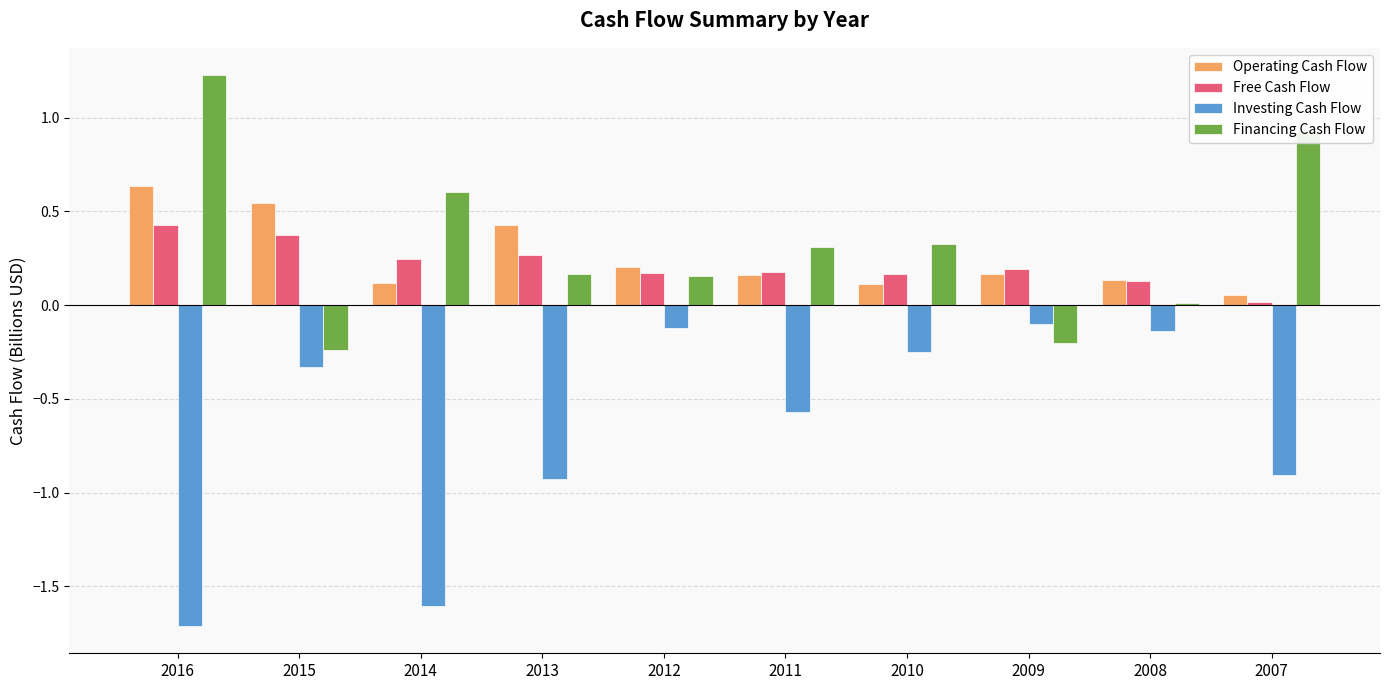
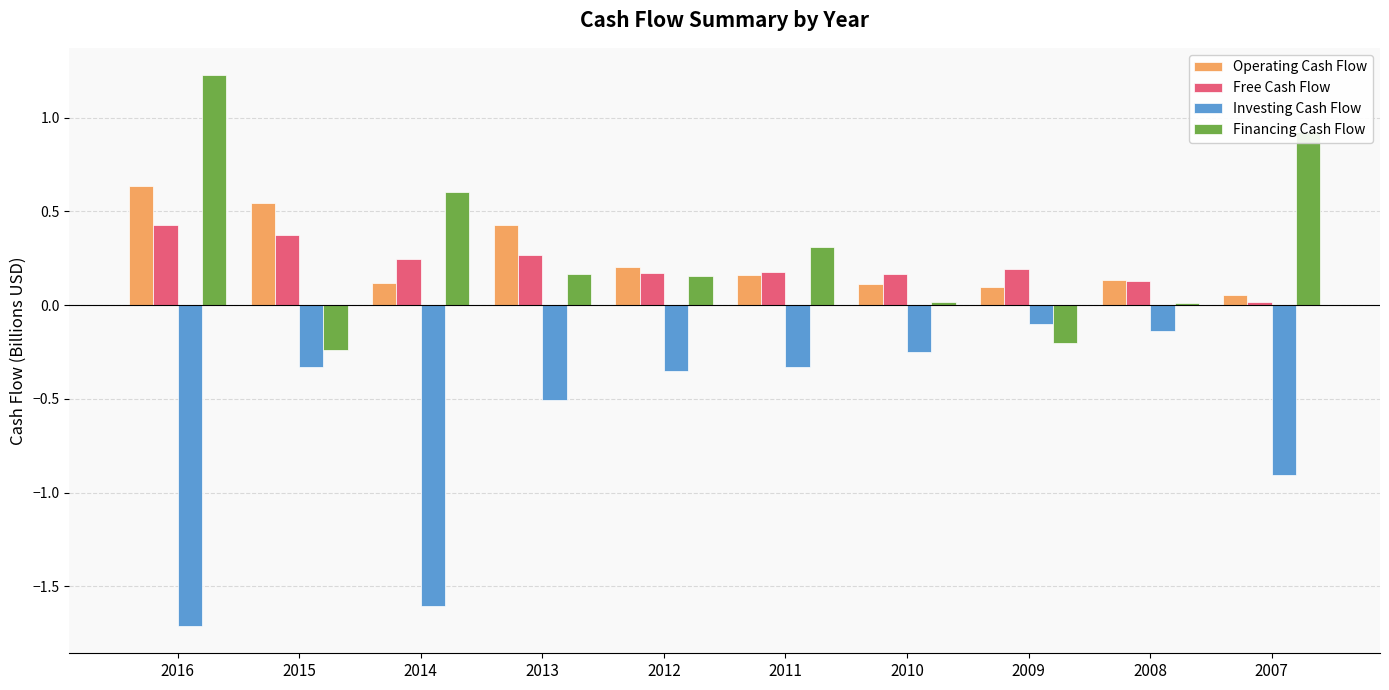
  {
    "Operating Cash Flow": {
      "2016": 0.64,
      "2015": 0.54,
      "2014": 0.12,
      "2013": 0.43,
      "2012": 0.21,
      "2011": 0.16,
      "2010": 0.11,
-     "2009": 0.16,
+     "2009": 0.10,
      "2008": 0.13,
      "2007": 0.05
    },
    "Free Cash Flow": {
      "2016": 0.43,
      "2015": 0.37,
      "2014": 0.25,
      "2013": 0.27,
      "2012": 0.17,
      "2011": 0.17,
      "2010": 0.17,
      "2009": 0.19,
      "2008": 0.13,
      "2007": 0.02
    },
    "Investing Cash Flow": {
      "2016": -1.71,
      "2015": -0.33,
      "2014": -1.60,
-     "2013": -0.93,
-     "2012": -0.12,
-     "2011": -0.57,
+     "2013": -0.51,
+     "2012": -0.35,
+     "2011": -0.33,
      "2010": -0.25,
      "2009": -0.10,
      "2008": -0.14,
      "2007": -0.91
    },
    "Financing Cash Flow": {
      "2016": 1.23,
      "2015": -0.24,
      "2014": 0.60,
      "2013": 0.17,
      "2012": 0.16,
      "2011": 0.31,
-     "2010": 0.32,
+     "2010": 0.02,
      "2009": -0.20
    }
  }
